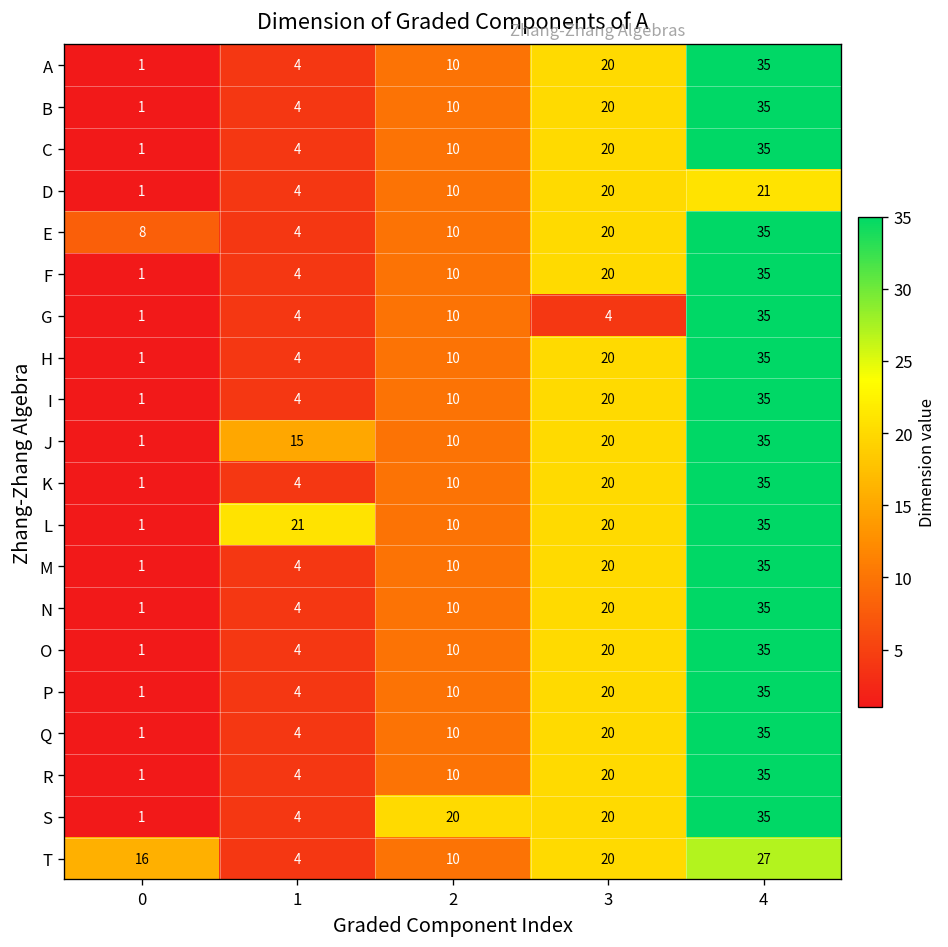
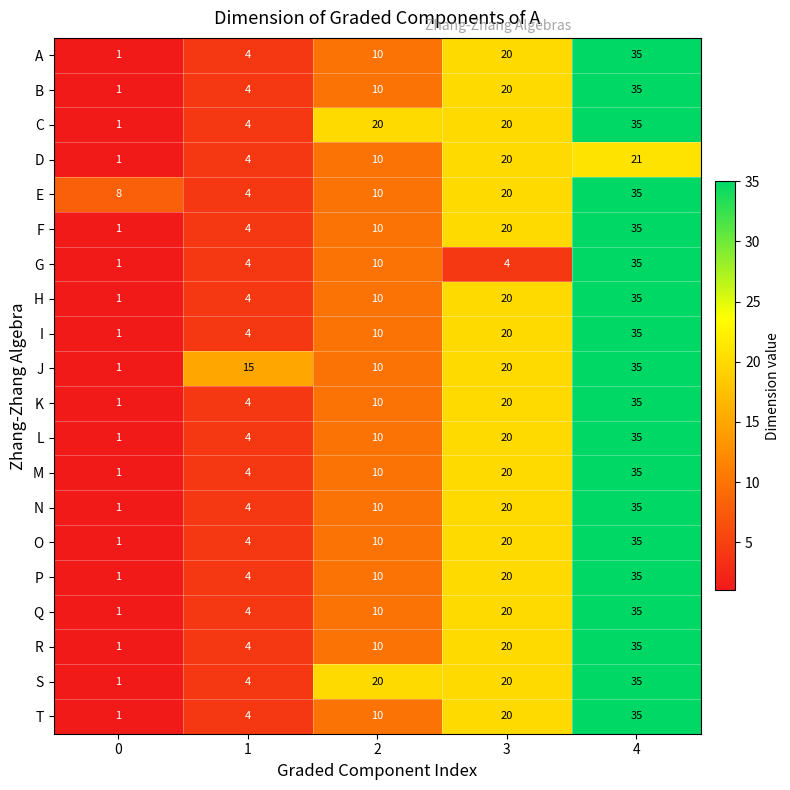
  {
    "A": {
      "0": 1,
      "1": 4,
      "2": 10,
      "3": 20,
      "4": 35
    },
    "B": {
      "0": 1,
      "1": 4,
      "2": 10,
      "3": 20,
      "4": 35
    },
    "C": {
      "0": 1,
      "1": 4,
-     "2": 10,
+     "2": 20,
      "3": 20,
      "4": 35
    },
    "D": {
      "0": 1,
      "1": 4,
      "2": 10,
      "3": 20,
      "4": 21
    },
    "E": {
      "0": 8,
      "1": 4,
      "2": 10,
      "3": 20,
      "4": 35
    },
    "F": {
      "0": 1,
      "1": 4,
      "2": 10,
      "3": 20,
      "4": 35
    },
    "G": {
      "0": 1,
      "1": 4,
      "2": 10,
      "3": 4,
      "4": 35
    },
    "H": {
      "0": 1,
      "1": 4,
      "2": 10,
      "3": 20,
      "4": 35
    },
    "I": {
      "0": 1,
      "1": 4,
      "2": 10,
      "3": 20,
      "4": 35
    },
    "J": {
      "0": 1,
      "1": 15,
      "2": 10,
      "3": 20,
      "4": 35
    },
    "K": {
      "0": 1,
      "1": 4,
      "2": 10,
      "3": 20,
      "4": 35
    },
    "L": {
      "0": 1,
-     "1": 21,
+     "1": 4,
      "2": 10,
      "3": 20,
      "4": 35
    },
    "M": {
      "0": 1,
      "1": 4,
      "2": 10,
      "3": 20,
      "4": 35
    },
    "N": {
      "0": 1,
      "1": 4,
      "2": 10,
      "3": 20,
      "4": 35
    },
    "O": {
      "0": 1,
      "1": 4,
      "2": 10,
      "3": 20,
      "4": 35
    },
    "P": {
      "0": 1,
      "1": 4,
      "2": 10,
      "3": 20,
      "4": 35
    },
    "Q": {
      "0": 1,
      "1": 4,
      "2": 10,
      "3": 20,
      "4": 35
    },
    "R": {
      "0": 1,
      "1": 4,
      "2": 10,
      "3": 20,
      "4": 35
    },
    "S": {
      "0": 1,
      "1": 4,
      "2": 20,
      "3": 20,
      "4": 35
    },
    "T": {
-     "0": 16,
+     "0": 1,
      "1": 4,
      "2": 10,
      "3": 20,
-     "4": 27
+     "4": 35
    }
  }
